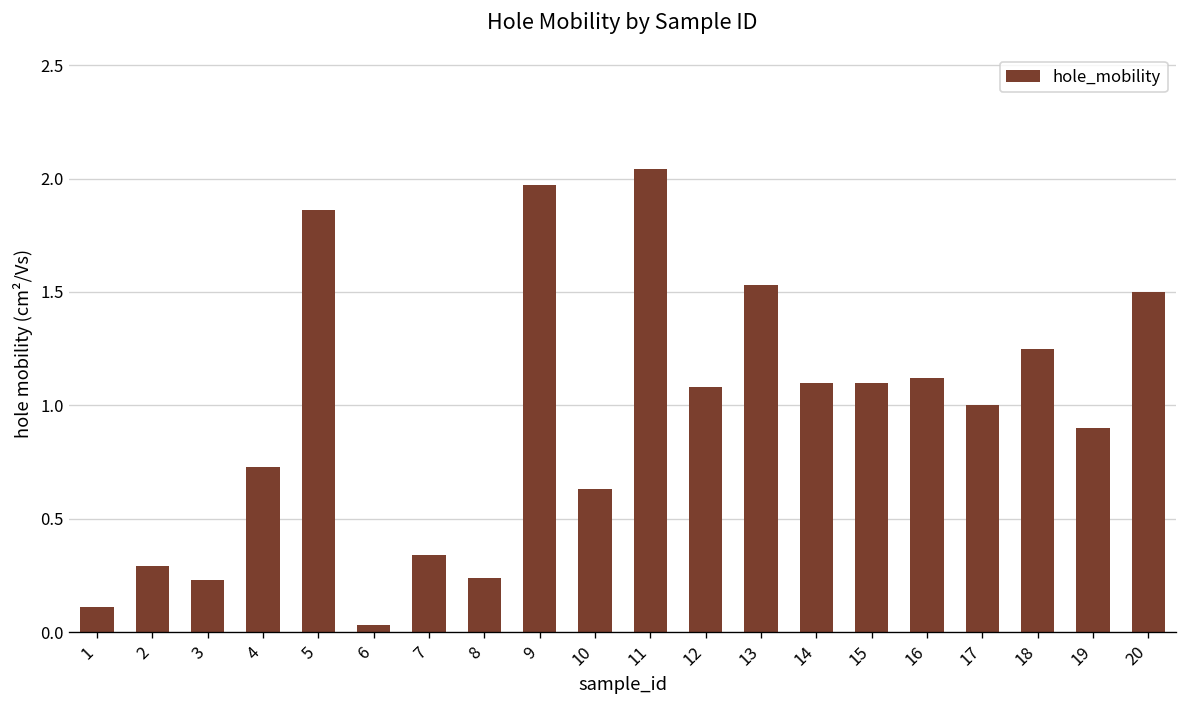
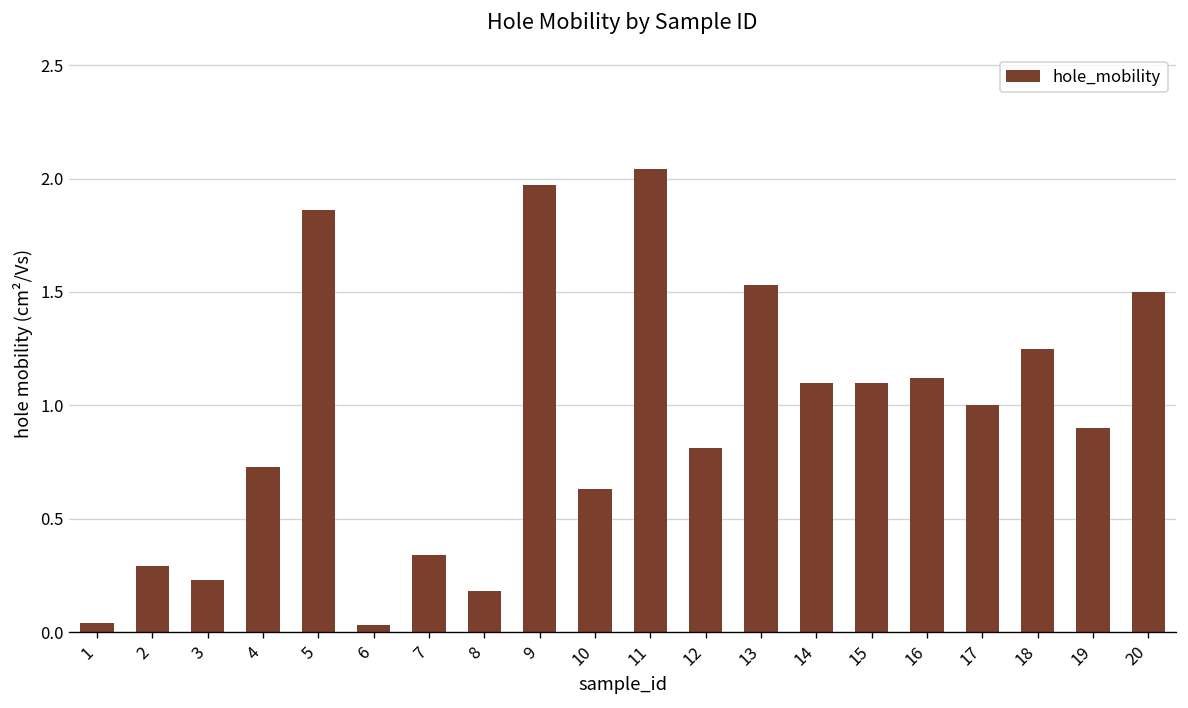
  {
-   "1": 0.11,
+   "1": 0.04,
    "2": 0.29,
    "3": 0.23,
    "4": 0.73,
    "5": 1.86,
    "6": 0.03,
    "7": 0.34,
-   "8": 0.24,
+   "8": 0.18,
    "9": 1.97,
    "10": 0.63,
    "11": 2.04,
-   "12": 1.08,
+   "12": 0.81,
    "13": 1.53,
    "14": 1.10,
    "15": 1.10,
    "16": 1.12,
    "17": 1.00,
    "18": 1.25,
    "19": 0.90,
    "20": 1.50
  }
